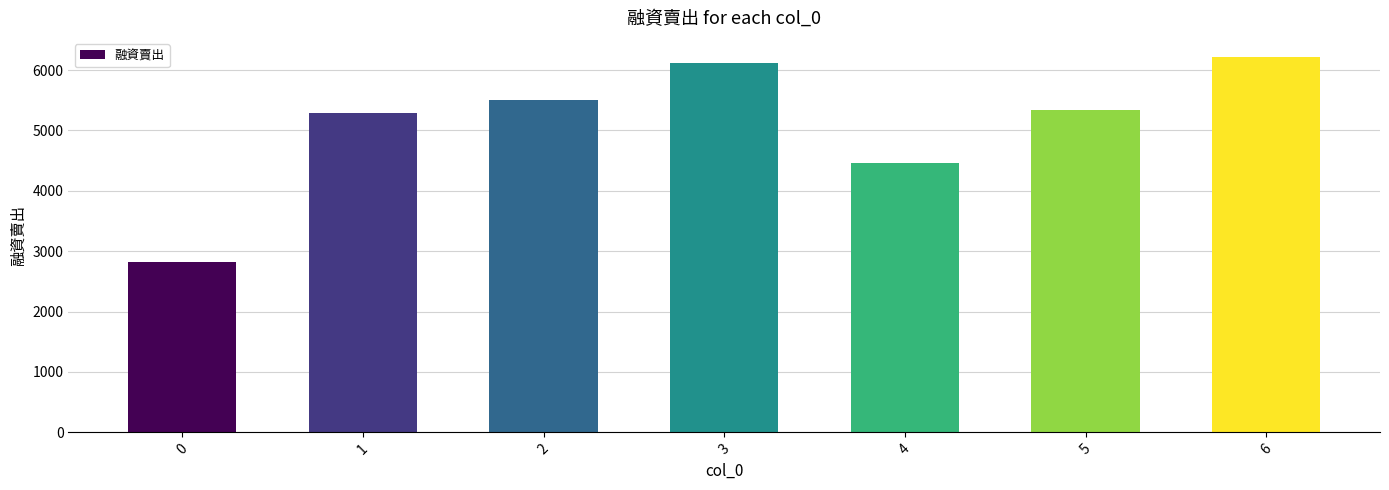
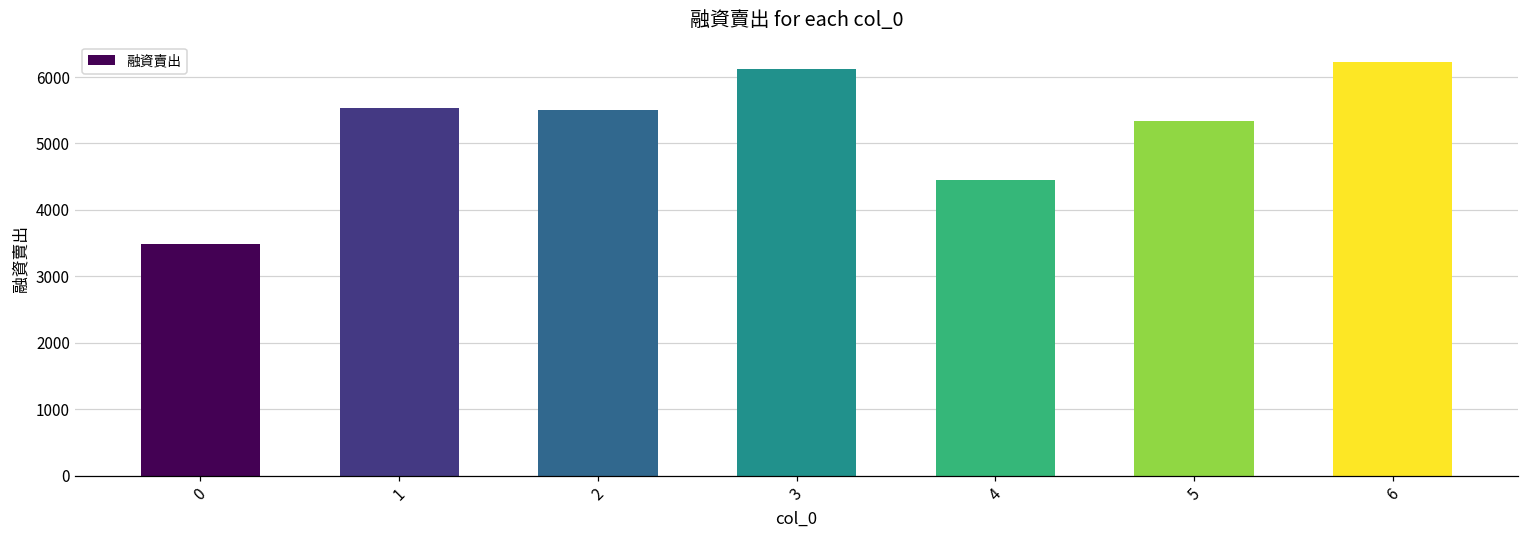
  {
-   "0": 2800,
-   "1": 5300,
+   "0": 3500,
+   "1": 5500,
    "2": 5500,
    "3": 6100,
    "4": 4500,
    "5": 5300,
    "6": 6200
  }
